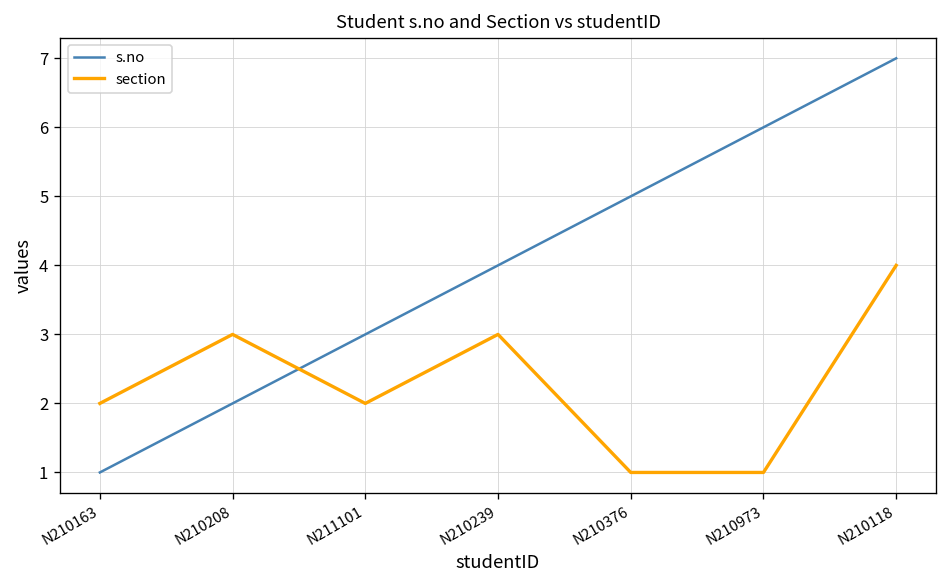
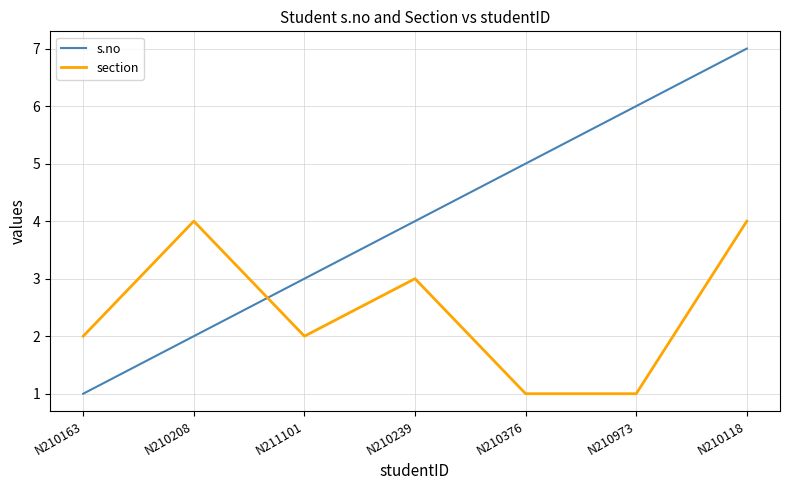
  {
    "s.no": {
      "N210163": 1,
      "N210208": 2,
      "N211101": 3,
      "N210239": 4,
      "N210376": 5,
      "N210973": 6,
      "N210118": 7
    },
    "section": {
      "N210163": 2,
-     "N210208": 3,
+     "N210208": 4,
      "N211101": 2,
      "N210239": 3,
      "N210376": 1,
      "N210973": 1,
      "N210118": 4
    }
  }
